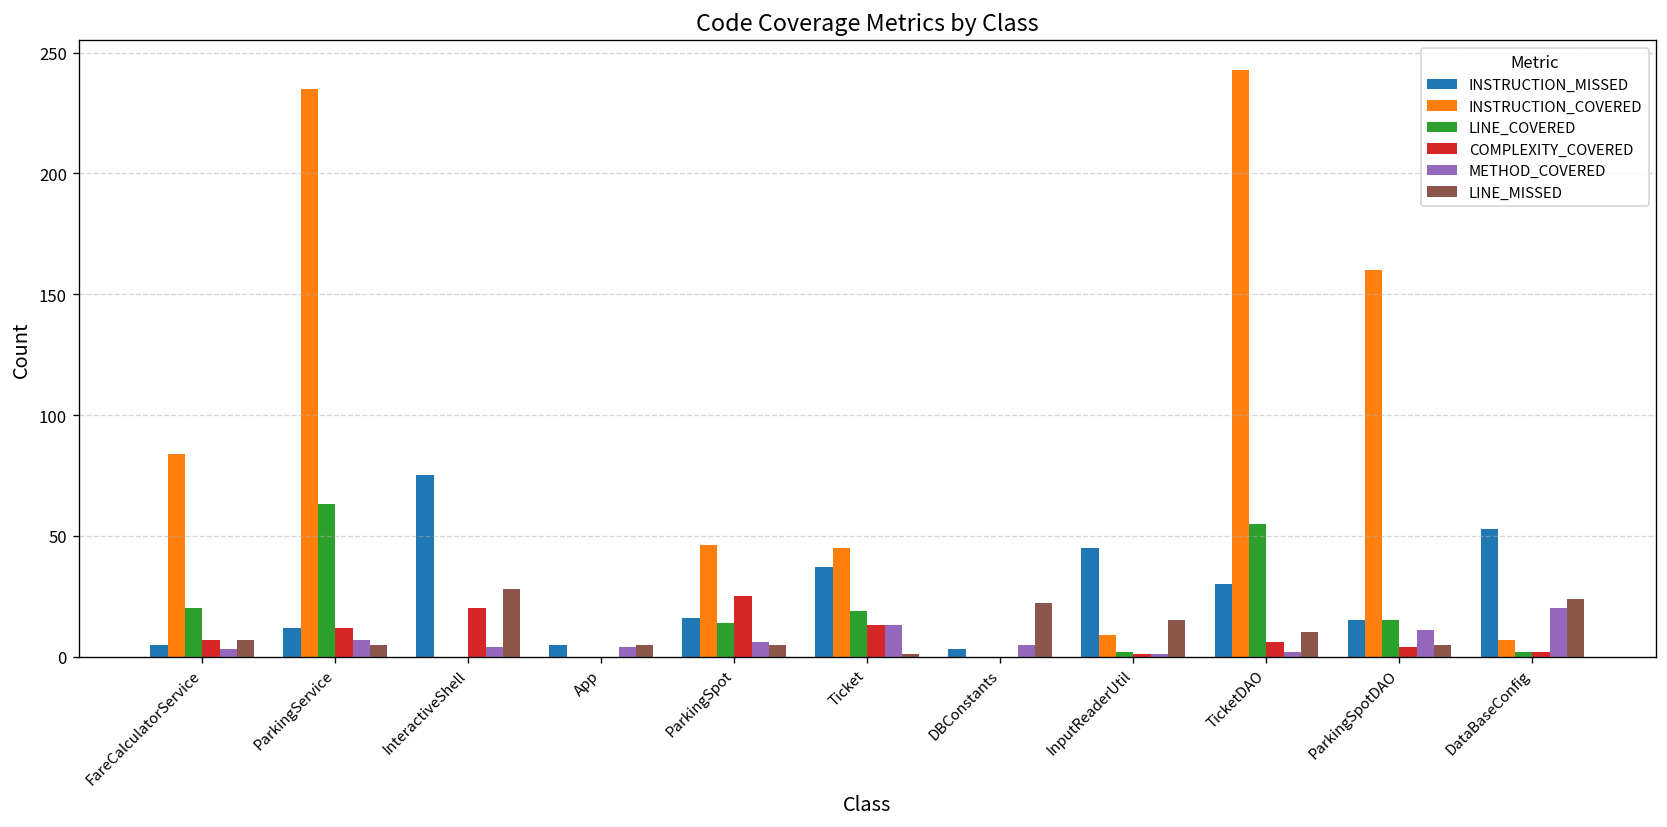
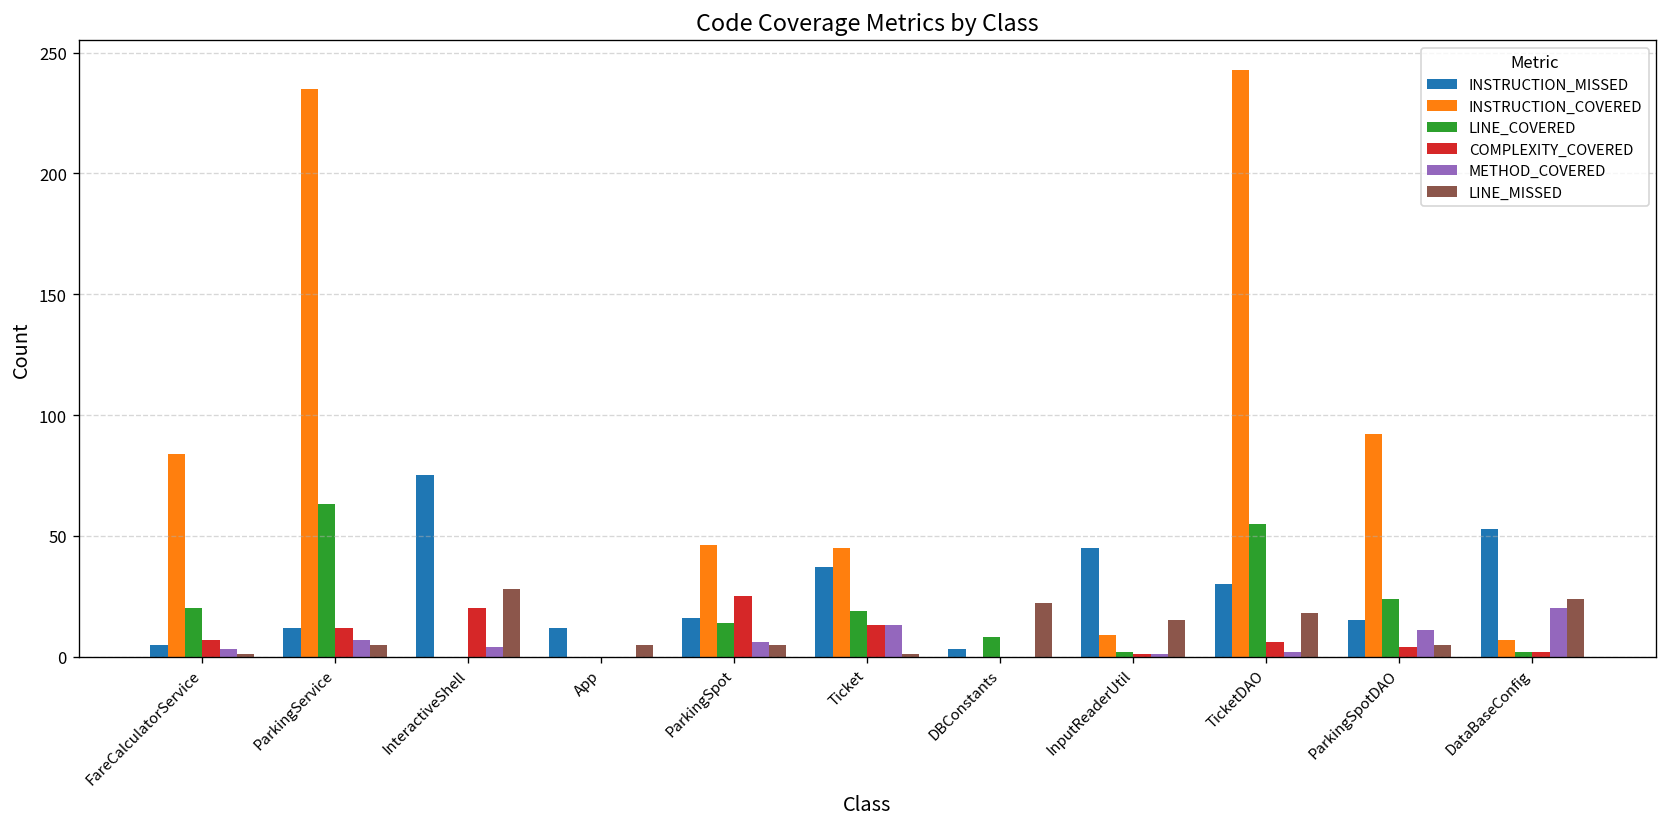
  {
    "INSTRUCTION_MISSED": {
      "FareCalculatorService": 5,
      "ParkingService": 12,
      "InteractiveShell": 75,
-     "App": 5,
+     "App": 12,
      "ParkingSpot": 16,
      "Ticket": 37,
      "DBConstants": 3,
      "InputReaderUtil": 45,
      "TicketDAO": 30,
      "ParkingSpotDAO": 15,
      "DataBaseConfig": 53
    },
    "INSTRUCTION_COVERED": {
      "FareCalculatorService": 84,
      "ParkingService": 235,
      "InteractiveShell": 0,
      "App": 0,
      "ParkingSpot": 46,
      "Ticket": 45,
      "DBConstants": 0,
      "InputReaderUtil": 9,
      "TicketDAO": 243,
-     "ParkingSpotDAO": 160,
+     "ParkingSpotDAO": 92,
      "DataBaseConfig": 7
    },
    "LINE_COVERED": {
      "FareCalculatorService": 20,
      "ParkingService": 63,
      "InteractiveShell": 0,
      "App": 0,
      "ParkingSpot": 14,
      "Ticket": 19,
-     "DBConstants": 0,
+     "DBConstants": 8,
      "InputReaderUtil": 2,
      "TicketDAO": 55,
-     "ParkingSpotDAO": 15,
+     "ParkingSpotDAO": 24,
      "DataBaseConfig": 2
    },
    "COMPLEXITY_COVERED": {
      "FareCalculatorService": 7,
      "ParkingService": 12,
      "InteractiveShell": 20,
      "App": 0,
      "ParkingSpot": 25,
      "Ticket": 13,
      "DBConstants": 0,
      "TicketDAO": 6,
      "ParkingSpotDAO": 4,
      "DataBaseConfig": 2
    },
    "METHOD_COVERED": {
      "FareCalculatorService": 3,
      "ParkingService": 7,
      "InteractiveShell": 4,
-     "App": 4,
+     "App": 0,
      "ParkingSpot": 6,
      "Ticket": 13,
-     "DBConstants": 5,
+     "DBConstants": 0,
      "TicketDAO": 2,
      "ParkingSpotDAO": 11,
      "DataBaseConfig": 20
    },
    "LINE_MISSED": {
-     "FareCalculatorService": 7,
+     "FareCalculatorService": 1,
      "ParkingService": 5,
      "InteractiveShell": 28,
      "App": 5,
      "ParkingSpot": 5,
      "DBConstants": 22,
      "InputReaderUtil": 15,
-     "TicketDAO": 10,
+     "TicketDAO": 18,
      "ParkingSpotDAO": 5,
      "DataBaseConfig": 24
    }
  }
